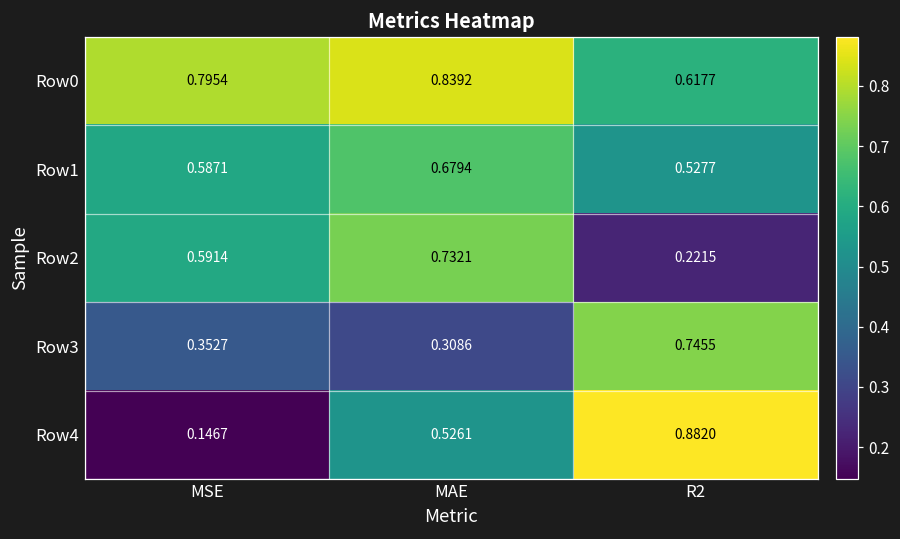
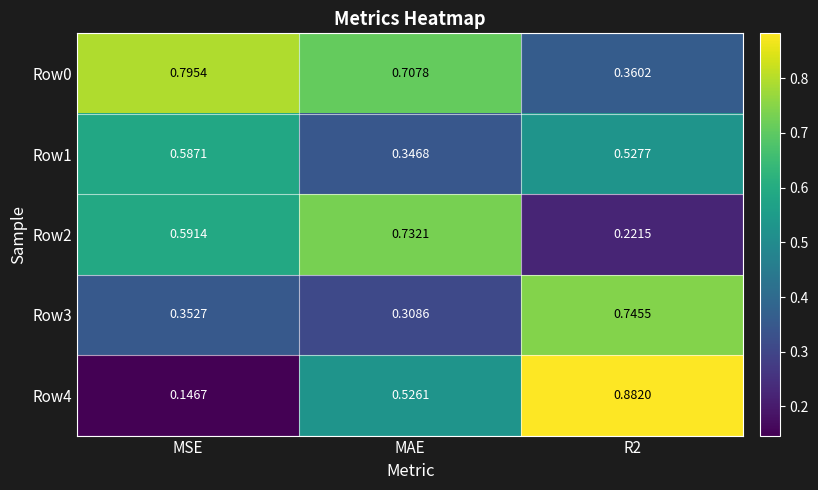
  {
    "Row0": {
      "MSE": 0.7954,
-     "MAE": 0.8392,
-     "R2": 0.6177
+     "MAE": 0.7078,
+     "R2": 0.3602
    },
    "Row1": {
      "MSE": 0.5871,
-     "MAE": 0.6794,
+     "MAE": 0.3468,
      "R2": 0.5277
    },
    "Row2": {
      "MSE": 0.5914,
      "MAE": 0.7321,
      "R2": 0.2215
    },
    "Row3": {
      "MSE": 0.3527,
      "MAE": 0.3086,
      "R2": 0.7455
    },
    "Row4": {
      "MSE": 0.1467,
      "MAE": 0.5261,
      "R2": 0.8820
    }
  }
